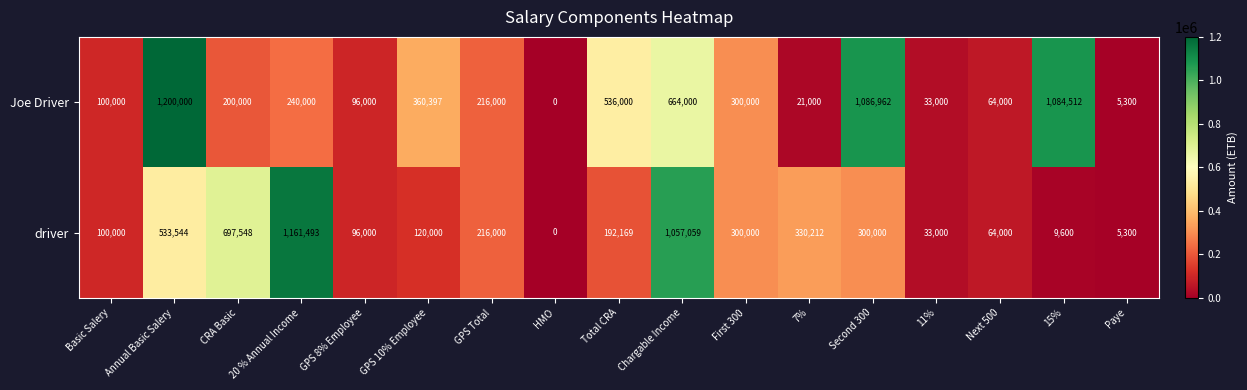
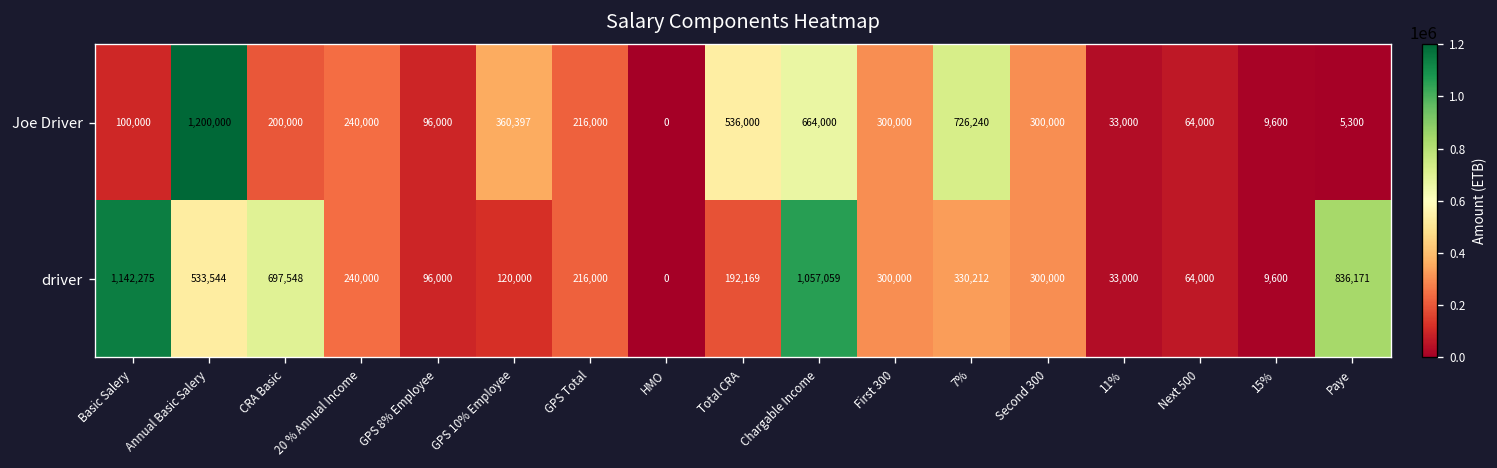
  {
    "Joe Driver": {
      "Basic Salery": "100,000",
      "Annual Basic Salery": "1,200,000",
      "CRA Basic": "200,000",
      "20 % Annual Income": "240,000",
      "GPS 8% Employee": "96,000",
      "GPS 10% Employee": "360,397",
      "GPS Total": "216,000",
      "HMO": "0",
      "Total CRA": "536,000",
      "Chargable Income": "664,000",
      "First 300": "300,000",
-     "7%": "21,000",
-     "Second 300": "1,086,962",
+     "7%": "726,240",
+     "Second 300": "300,000",
      "11%": "33,000",
      "Next 500": "64,000",
-     "15%": "1,084,512",
+     "15%": "9,600",
      "Paye": "5,300"
    },
    "driver": {
-     "Basic Salery": "100,000",
+     "Basic Salery": "1,142,275",
      "Annual Basic Salery": "533,544",
      "CRA Basic": "697,548",
-     "20 % Annual Income": "1,161,493",
+     "20 % Annual Income": "240,000",
      "GPS 8% Employee": "96,000",
      "GPS 10% Employee": "120,000",
      "GPS Total": "216,000",
      "HMO": "0",
      "Total CRA": "192,169",
      "Chargable Income": "1,057,059",
      "First 300": "300,000",
      "7%": "330,212",
      "Second 300": "300,000",
      "11%": "33,000",
      "Next 500": "64,000",
      "15%": "9,600",
-     "Paye": "5,300"
+     "Paye": "836,171"
    }
  }
